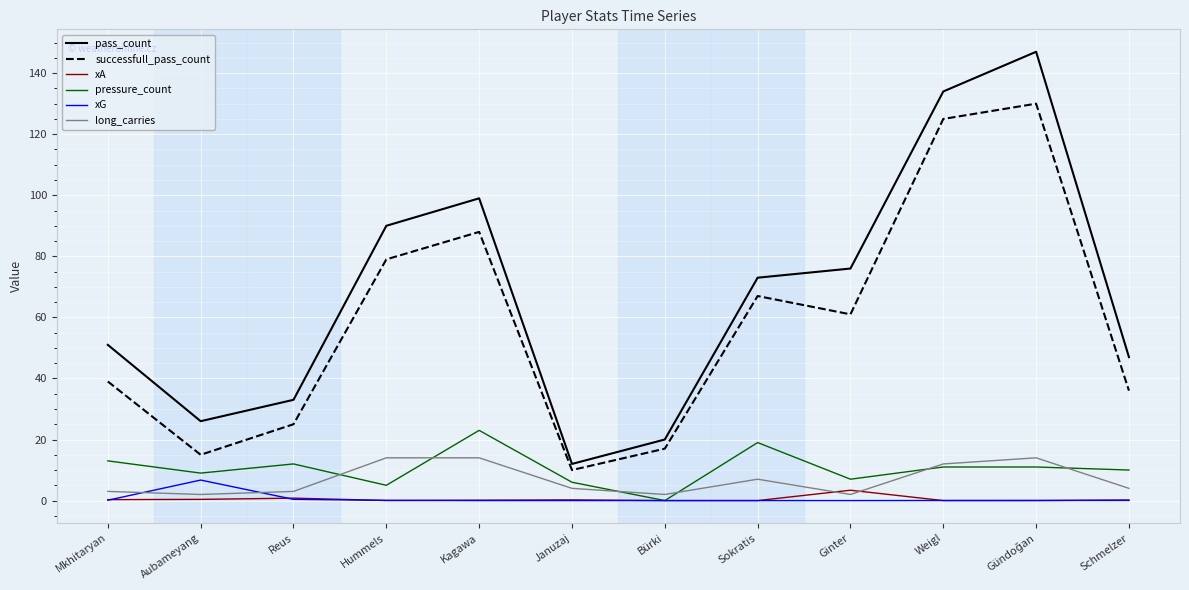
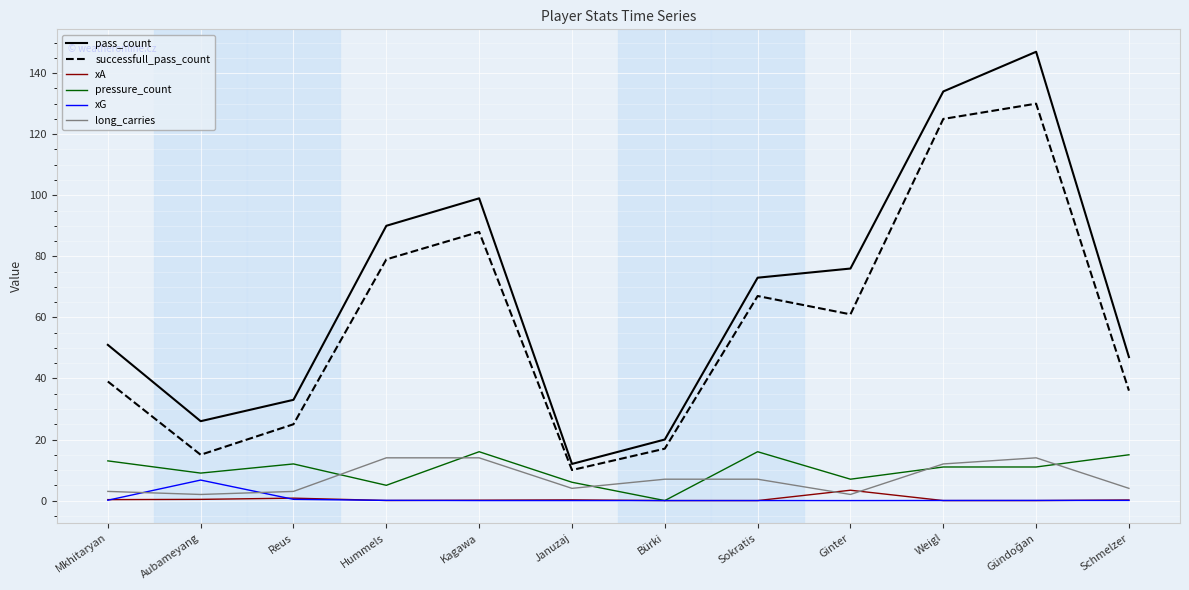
  {
    "xA": {
      "Aubameyang": 0,
      "Ginter": 3
    },
    "pressure_count": {
      "Mkhitaryan": 13,
      "Aubameyang": 9,
      "Reus": 12,
      "Hummels": 5,
-     "Kagawa": 23,
+     "Kagawa": 16,
      "Januzaj": 6,
-     "Sokratis": 19,
+     "Sokratis": 16,
      "Ginter": 7,
      "Weigl": 11,
      "Gündoğan": 11,
-     "Schmelzer": 10
+     "Schmelzer": 15
    },
    "xG": {
      "Aubameyang": 7,
      "Ginter": 0
    },
    "long_carries": {
      "Mkhitaryan": 3,
      "Aubameyang": 2,
      "Reus": 3,
      "Hummels": 14,
      "Kagawa": 14,
      "Januzaj": 4,
-     "Bürki": 2,
+     "Bürki": 7,
      "Sokratis": 7,
      "Ginter": 2,
      "Weigl": 12,
      "Gündoğan": 14,
      "Schmelzer": 4
    }
  }
